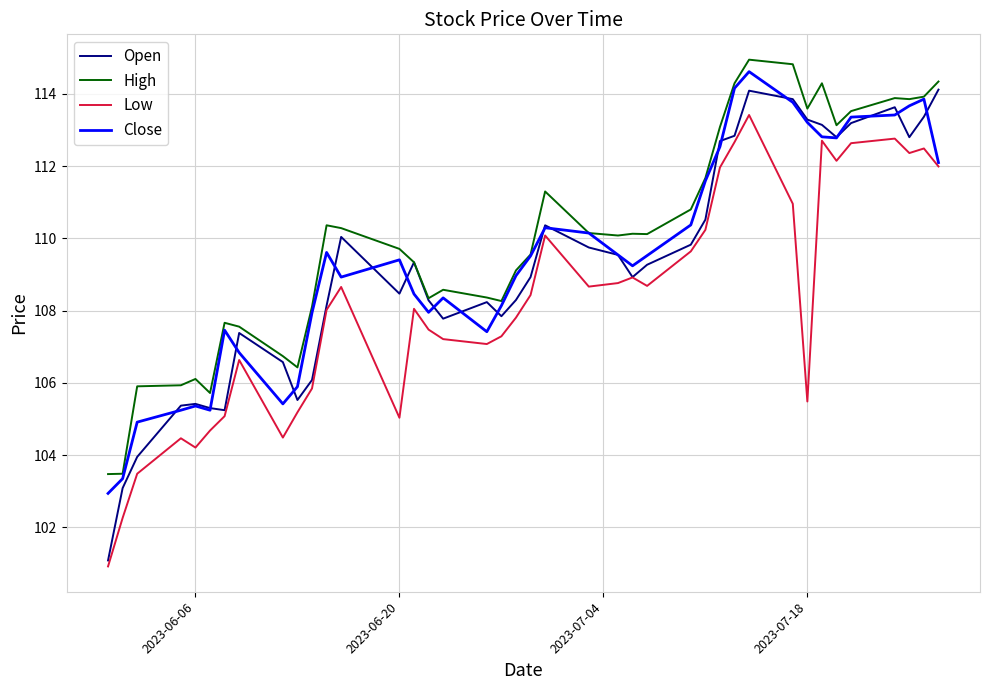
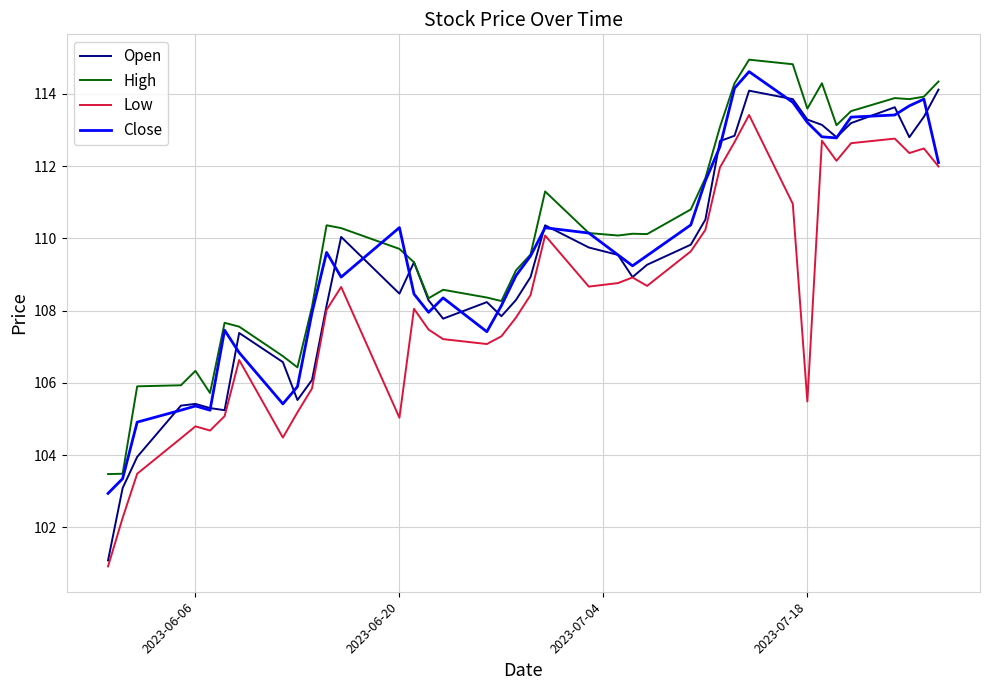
  {
    "Open": {
      "2023-06-20": 108.5,
      "2023-07-18": 113.3
    },
    "High": {
-     "2023-06-06": 106.1,
+     "2023-06-06": 106.3,
      "2023-06-20": 109.7,
      "2023-07-18": 113.6
    },
    "Low": {
-     "2023-06-06": 104.2,
+     "2023-06-06": 104.8,
      "2023-06-20": 105.0,
      "2023-07-18": 105.5
    },
    "Close": {
-     "2023-06-20": 109.4,
+     "2023-06-20": 110.3,
      "2023-07-18": 113.2
    }
  }
